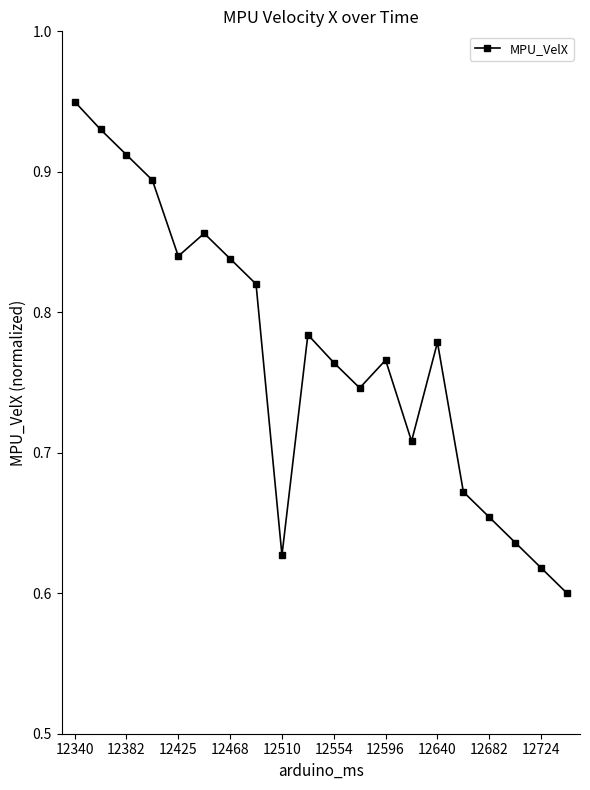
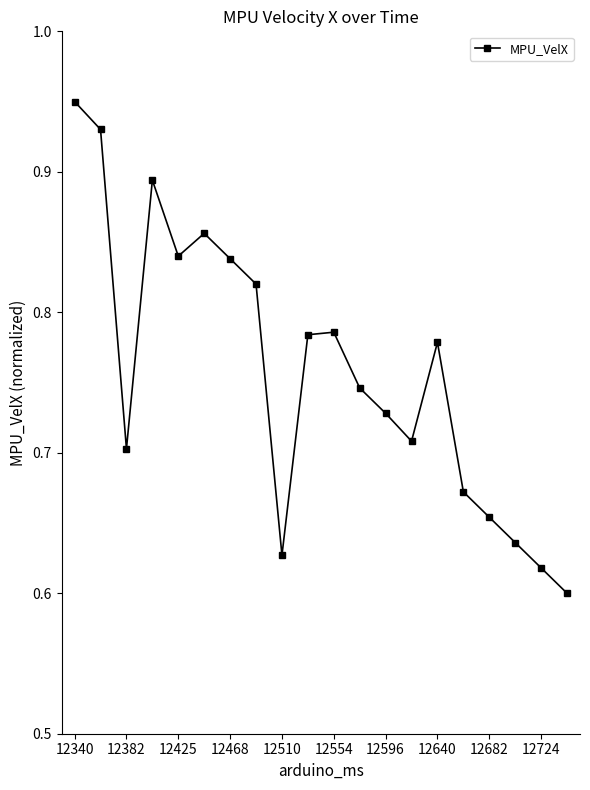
  {
    "12340": 0.950,
-   "12382": 0.912,
+   "12382": 0.703,
    "12425": 0.840,
    "12468": 0.838,
    "12510": 0.627,
-   "12554": 0.764,
-   "12596": 0.766,
+   "12554": 0.786,
+   "12596": 0.728,
    "12640": 0.779,
    "12682": 0.654,
    "12724": 0.618
  }
